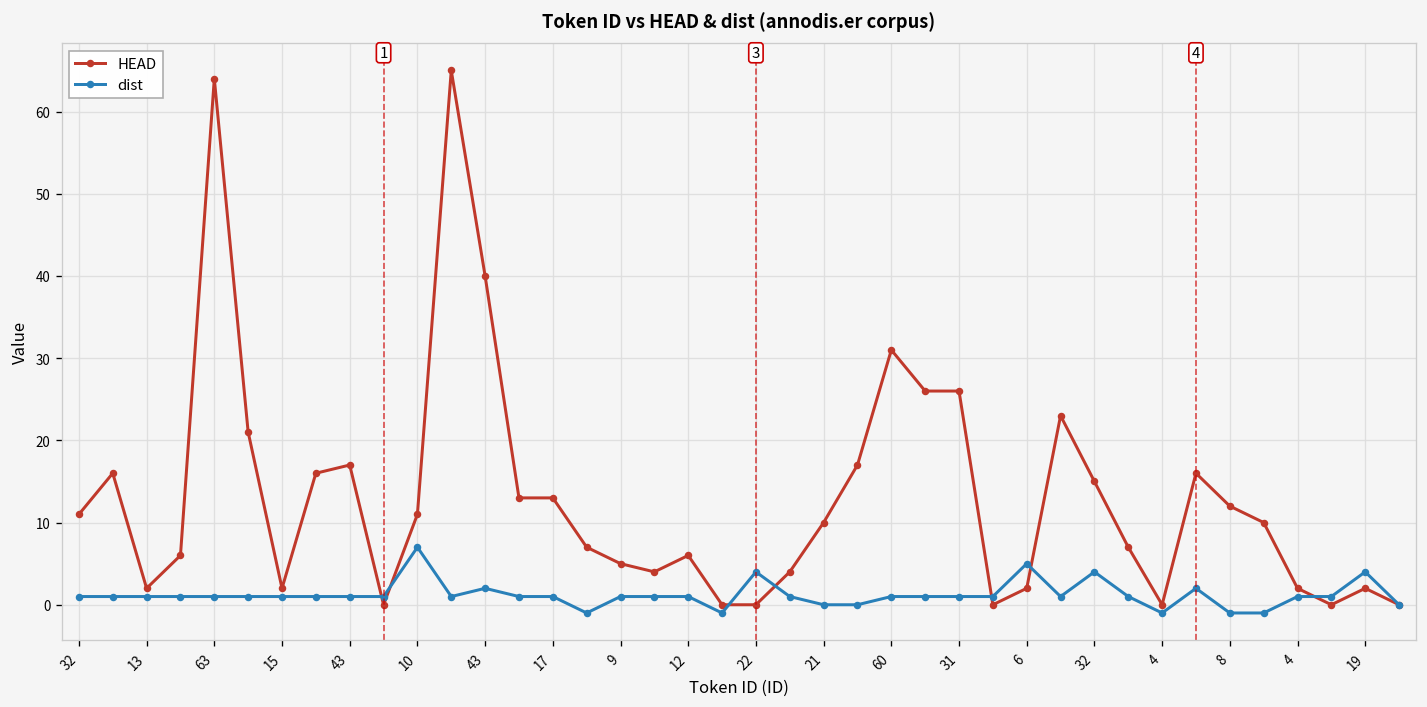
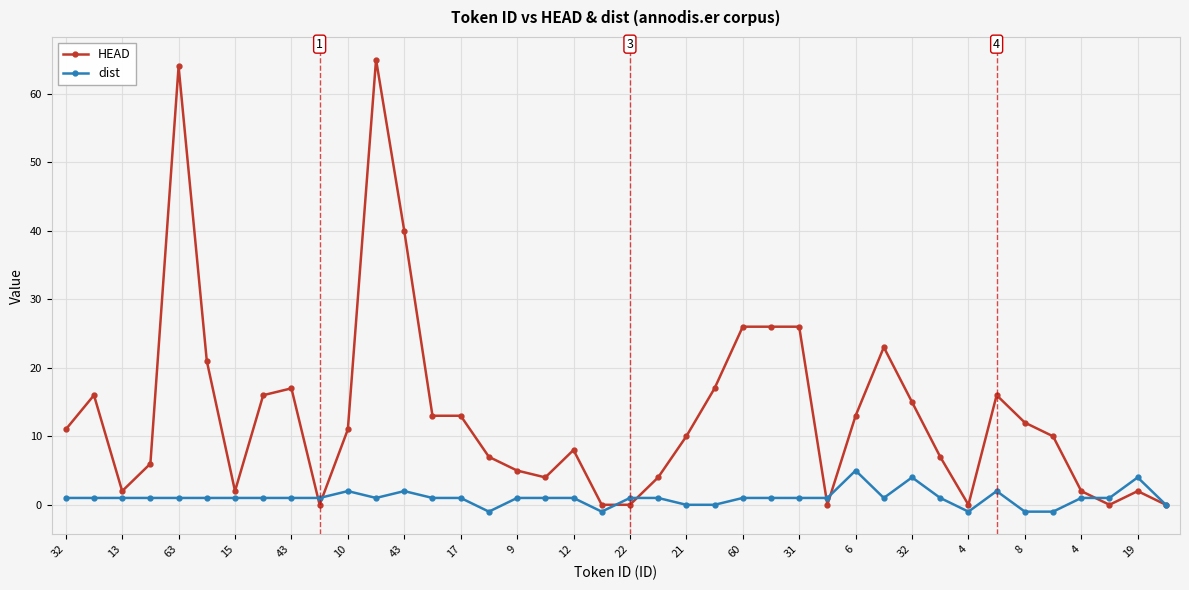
  {
    "HEAD": {
      "63": 64,
      "10": 11,
-     "12": 6,
+     "12": 8,
      "22": 0,
-     "60": 31,
-     "6": 2,
+     "60": 26,
+     "6": 13,
      "8": 12
    },
    "dist": {
      "63": 1,
-     "10": 7,
+     "10": 2,
      "12": 1,
-     "22": 4,
+     "22": 1,
      "60": 1,
      "6": 5,
      "8": -1
    }
  }
